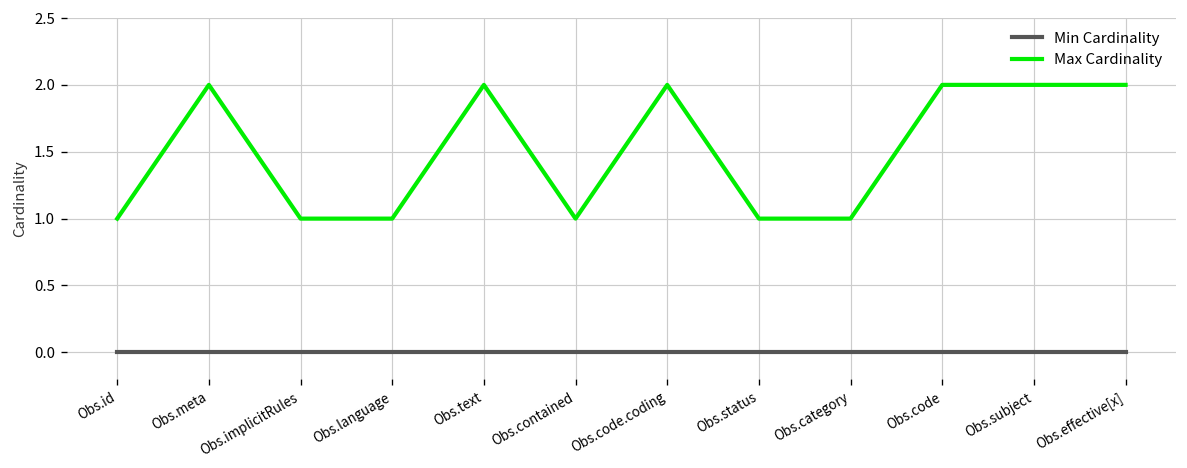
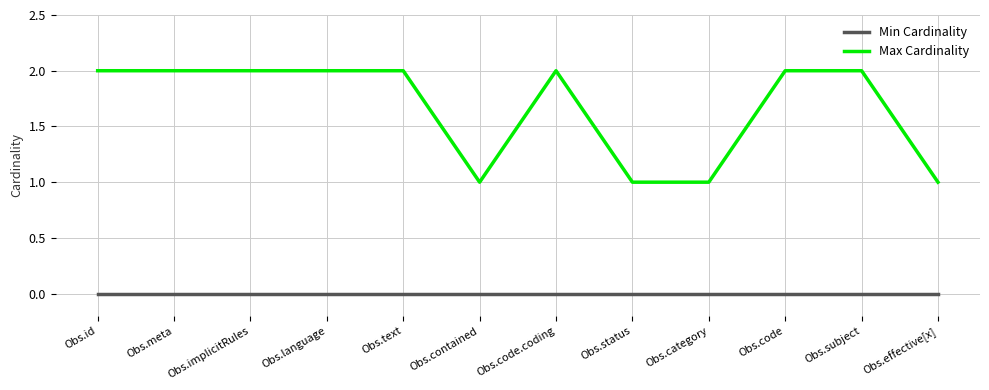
  {
    "Min Cardinality": {
      "Obs.id": 0,
      "Obs.meta": 0,
      "Obs.implicitRules": 0,
      "Obs.language": 0,
      "Obs.text": 0,
      "Obs.contained": 0,
      "Obs.code.coding": 0,
      "Obs.status": 0,
      "Obs.category": 0,
      "Obs.code": 0,
      "Obs.subject": 0,
      "Obs.effective[x]": 0
    },
    "Max Cardinality": {
-     "Obs.id": 1,
+     "Obs.id": 2,
      "Obs.meta": 2,
-     "Obs.implicitRules": 1,
-     "Obs.language": 1,
+     "Obs.implicitRules": 2,
+     "Obs.language": 2,
      "Obs.text": 2,
      "Obs.contained": 1,
      "Obs.code.coding": 2,
      "Obs.status": 1,
      "Obs.category": 1,
      "Obs.code": 2,
      "Obs.subject": 2,
-     "Obs.effective[x]": 2
+     "Obs.effective[x]": 1
    }
  }
